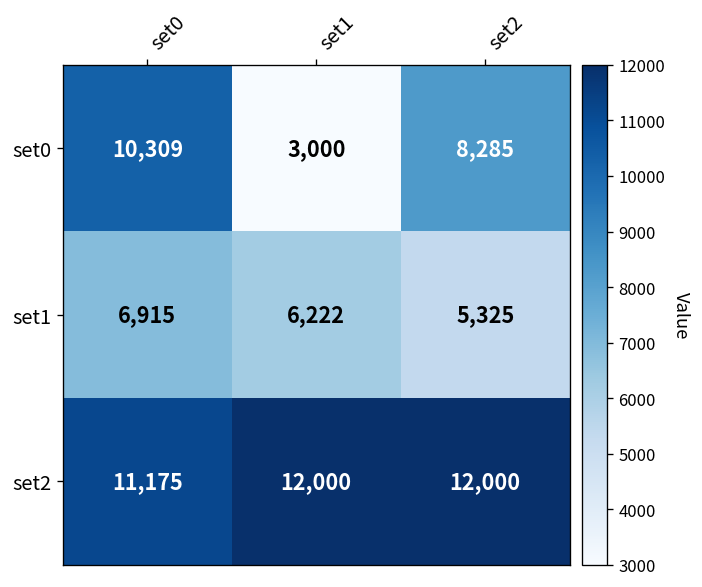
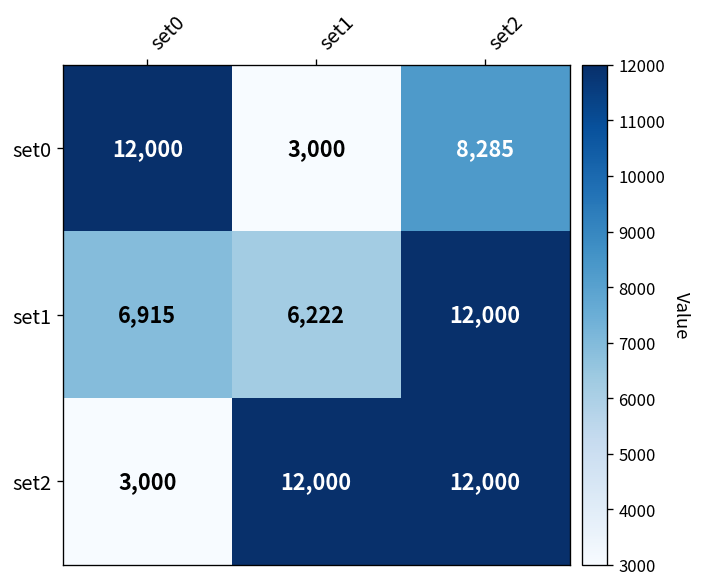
  {
    "set0": {
-     "set0": "10,309",
+     "set0": "12,000",
      "set1": "3,000",
      "set2": "8,285"
    },
    "set1": {
      "set0": "6,915",
      "set1": "6,222",
-     "set2": "5,325"
+     "set2": "12,000"
    },
    "set2": {
-     "set0": "11,175",
+     "set0": "3,000",
      "set1": "12,000",
      "set2": "12,000"
    }
  }
